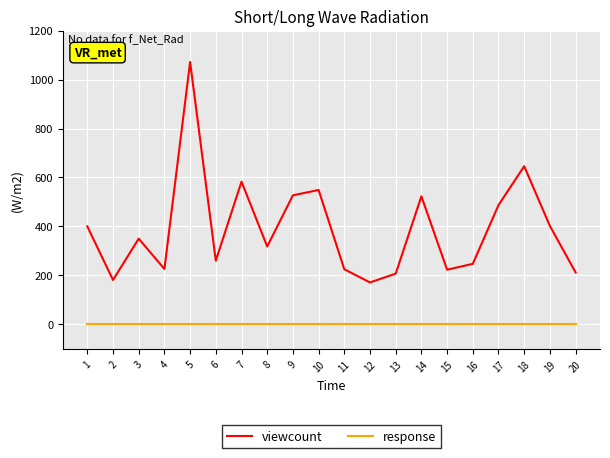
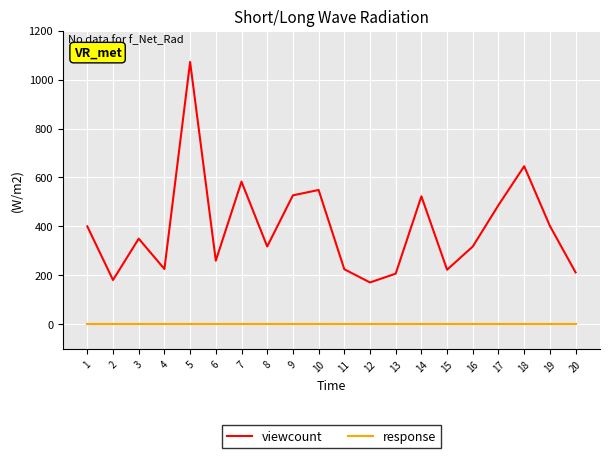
  {
    "viewcount": {
      "1": 400,
      "2": 180,
      "3": 350,
      "4": 230,
      "5": 1070,
      "6": 260,
      "7": 580,
      "8": 320,
      "9": 530,
      "10": 550,
      "11": 230,
      "12": 170,
      "13": 210,
      "14": 520,
      "15": 220,
-     "16": 250,
+     "16": 320,
      "17": 490,
      "18": 650,
      "19": 400,
      "20": 210
    },
    "response": {
      "1": 0,
      "2": 0,
      "3": 0,
      "4": 0,
      "5": 0,
      "6": 0,
      "7": 0,
      "8": 0,
      "9": 0,
      "10": 0,
      "11": 0,
      "12": 0,
      "13": 0,
      "14": 0,
      "15": 0,
      "16": 0,
      "17": 0,
      "18": 0,
      "19": 0,
      "20": 0
    }
  }
